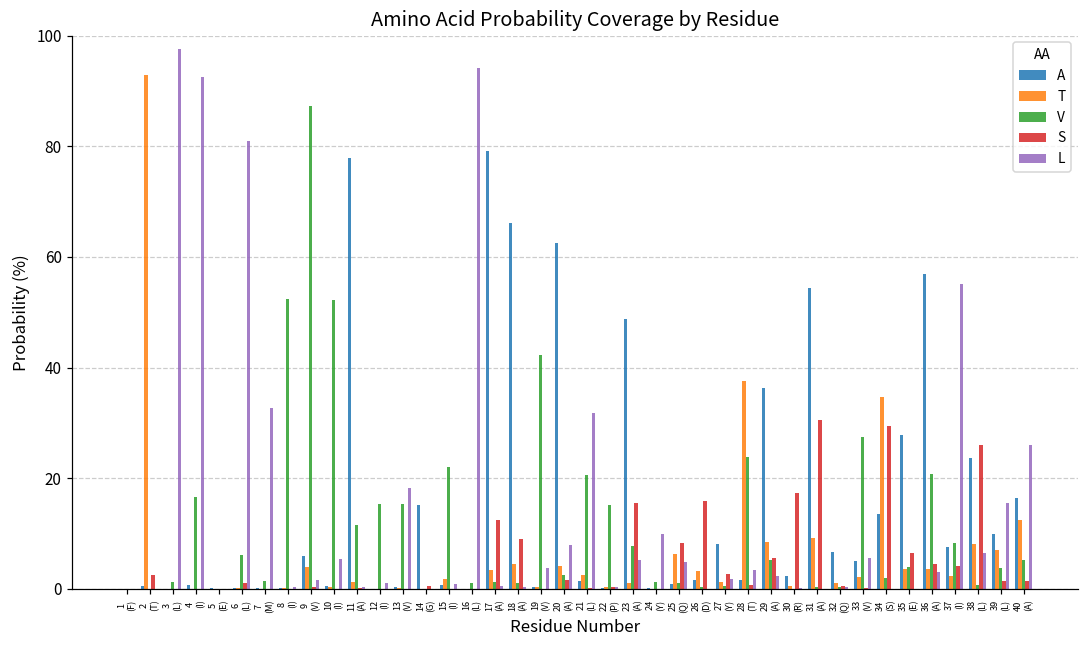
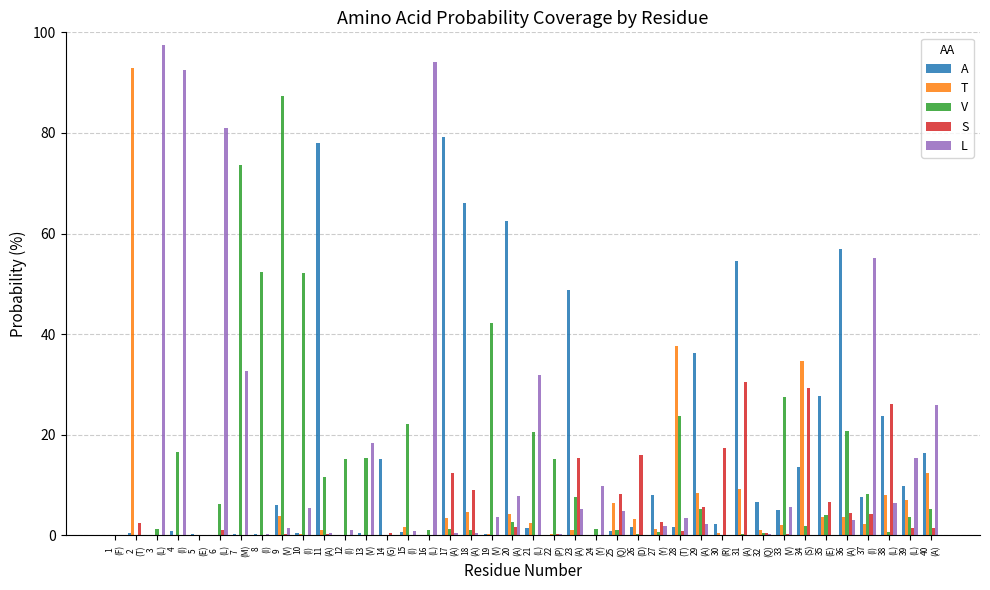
  {
    "A": {
      "1 (F)": 0,
      "3 (L)": 0,
      "4 (I)": 1,
      "9 (V)": 6,
      "10 (I)": 1,
      "11 (A)": 78,
      "12 (I)": 0,
      "14 (G)": 15,
      "15 (I)": 1,
      "16 (L)": 0,
      "17 (A)": 79,
      "18 (A)": 66,
      "20 (A)": 62,
      "21 (L)": 1,
      "23 (A)": 49,
      "25 (Q)": 1,
      "26 (D)": 2,
      "27 (Y)": 8,
      "28 (T)": 2,
      "29 (A)": 36,
      "30 (R)": 2,
      "31 (A)": 54,
      "32 (Q)": 7,
      "33 (V)": 5,
      "34 (S)": 13,
      "35 (E)": 28,
      "36 (A)": 57,
      "37 (I)": 8,
      "38 (L)": 24,
      "39 (L)": 10,
      "40 (A)": 16
    },
    "T": {
      "1 (F)": 0,
      "2 (T)": 93,
      "3 (L)": 0,
      "4 (I)": 0,
      "5 (E)": 0,
      "7 (M)": 0,
      "9 (V)": 4,
      "11 (A)": 1,
      "12 (I)": 0,
      "14 (G)": 0,
      "15 (I)": 2,
      "16 (L)": 0,
      "17 (A)": 3,
      "18 (A)": 5,
      "20 (A)": 4,
      "21 (L)": 2,
      "23 (A)": 1,
      "24 (Y)": 0,
      "25 (Q)": 6,
      "26 (D)": 3,
      "27 (Y)": 1,
      "28 (T)": 38,
      "29 (A)": 8,
      "31 (A)": 9,
      "32 (Q)": 1,
      "33 (V)": 2,
      "34 (S)": 35,
      "35 (E)": 4,
      "36 (A)": 4,
      "37 (I)": 2,
      "38 (L)": 8,
      "39 (L)": 7,
      "40 (A)": 12
    },
    "V": {
      "1 (F)": 0,
      "2 (T)": 0,
      "3 (L)": 1,
      "4 (I)": 17,
      "5 (E)": 0,
      "6 (L)": 6,
-     "7 (M)": 1,
+     "7 (M)": 74,
      "8 (I)": 52,
      "9 (V)": 87,
      "10 (I)": 52,
      "11 (A)": 12,
      "12 (I)": 15,
      "13 (V)": 15,
      "14 (G)": 0,
      "15 (I)": 22,
      "16 (L)": 1,
      "17 (A)": 1,
      "18 (A)": 1,
      "19 (V)": 42,
      "20 (A)": 3,
      "21 (L)": 21,
      "22 (P)": 15,
      "23 (A)": 8,
      "24 (Y)": 1,
      "25 (Q)": 1,
      "27 (Y)": 1,
      "28 (T)": 24,
      "29 (A)": 5,
      "30 (R)": 0,
      "33 (V)": 27,
      "34 (S)": 2,
      "35 (E)": 4,
      "36 (A)": 21,
      "37 (I)": 8,
      "38 (L)": 1,
      "39 (L)": 4,
      "40 (A)": 5
    },
    "S": {
      "1 (F)": 0,
      "2 (T)": 3,
      "3 (L)": 0,
      "4 (I)": 0,
      "5 (E)": 0,
      "6 (L)": 1,
      "7 (M)": 0,
      "8 (I)": 0,
      "10 (I)": 0,
      "12 (I)": 0,
      "13 (V)": 0,
      "14 (G)": 1,
      "15 (I)": 0,
      "16 (L)": 0,
      "17 (A)": 12,
      "18 (A)": 9,
      "19 (V)": 0,
      "20 (A)": 2,
      "23 (A)": 15,
      "24 (Y)": 0,
      "25 (Q)": 8,
      "26 (D)": 16,
      "27 (Y)": 3,
      "28 (T)": 1,
      "29 (A)": 6,
      "30 (R)": 17,
      "31 (A)": 30,
      "34 (S)": 29,
      "35 (E)": 7,
      "36 (A)": 4,
      "37 (I)": 4,
      "38 (L)": 26,
      "39 (L)": 1,
      "40 (A)": 1
    },
    "L": {
      "1 (F)": 0,
      "2 (T)": 0,
      "3 (L)": 98,
      "4 (I)": 92,
      "5 (E)": 0,
      "6 (L)": 81,
      "7 (M)": 33,
      "9 (V)": 2,
      "10 (I)": 5,
      "12 (I)": 1,
      "13 (V)": 18,
      "14 (G)": 0,
      "15 (I)": 1,
      "16 (L)": 94,
      "17 (A)": 1,
      "19 (V)": 4,
      "20 (A)": 8,
      "21 (L)": 32,
      "23 (A)": 5,
      "24 (Y)": 10,
      "25 (Q)": 5,
      "26 (D)": 0,
      "27 (Y)": 2,
      "28 (T)": 3,
      "29 (A)": 2,
      "31 (A)": 0,
      "33 (V)": 6,
      "34 (S)": 0,
      "36 (A)": 3,
      "37 (I)": 55,
      "38 (L)": 6,
      "39 (L)": 15,
      "40 (A)": 26
    }
  }
